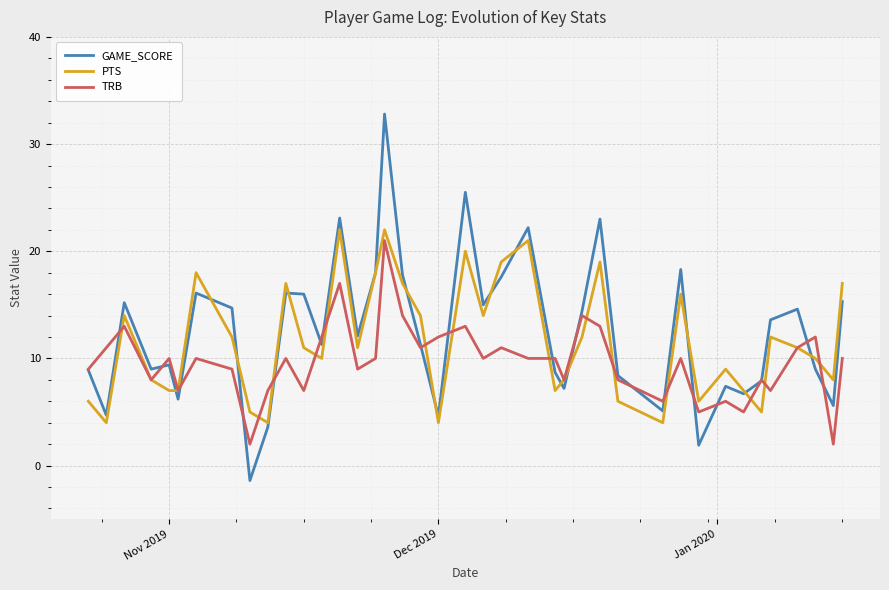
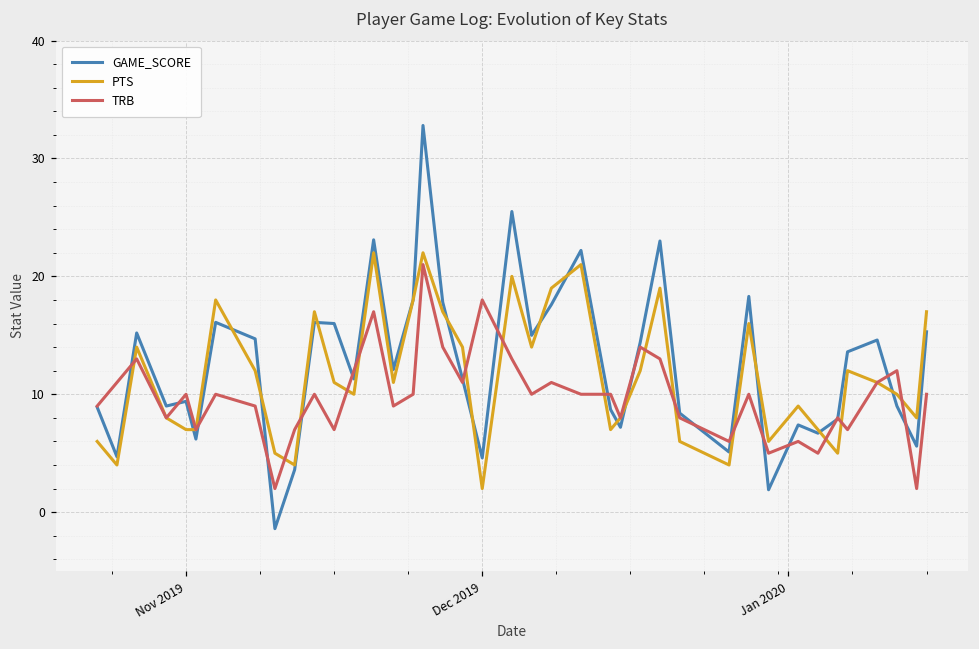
  {
    "GAME_SCORE": {
      "Nov 2019": 9.4,
      "Dec 2019": 4.6
    },
    "PTS": {
      "Nov 2019": 7,
-     "Dec 2019": 4
+     "Dec 2019": 2
    },
    "TRB": {
      "Nov 2019": 10,
-     "Dec 2019": 12
+     "Dec 2019": 18
    }
  }
